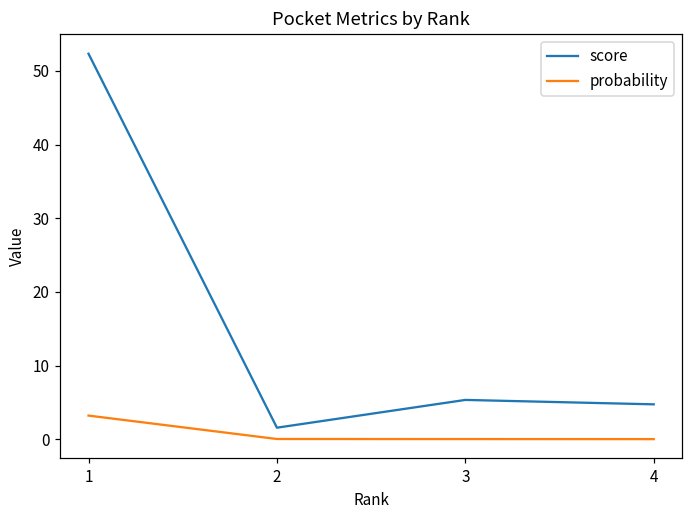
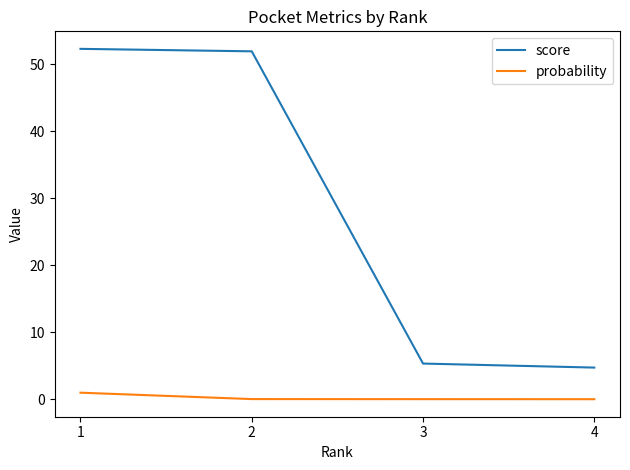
  {
    "score": {
      "1": 52,
-     "2": 2,
+     "2": 52,
      "3": 5,
      "4": 5
    },
    "probability": {
-     "1": 3,
+     "1": 1,
      "2": 0,
      "3": 0,
      "4": 0
    }
  }
